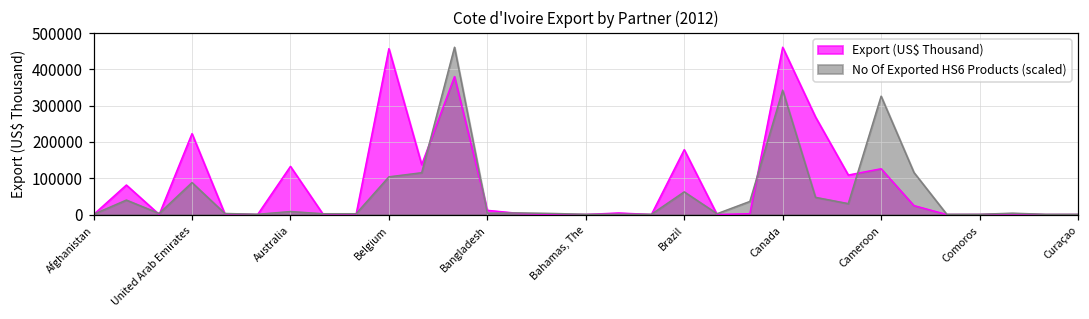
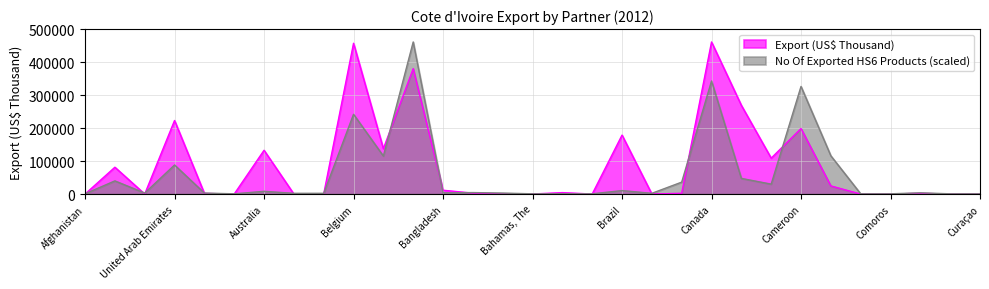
  {
    "Export (US$ Thousand)": {
      "United Arab Emirates": 220000,
      "Australia": 130000,
      "Belgium": 460000,
      "Bangladesh": 10000,
      "Brazil": 180000,
      "Canada": 460000,
-     "Cameroon": 130000
+     "Cameroon": 200000
    },
    "No Of Exported HS6 Products (scaled)": {
      "United Arab Emirates": 90000,
      "Australia": 10000,
-     "Belgium": 100000,
+     "Belgium": 240000,
      "Bangladesh": 0,
-     "Brazil": 60000,
+     "Brazil": 10000,
      "Canada": 340000,
      "Cameroon": 330000
    }
  }
